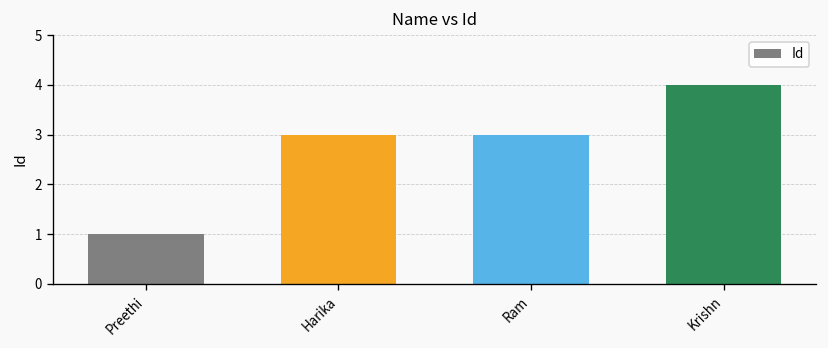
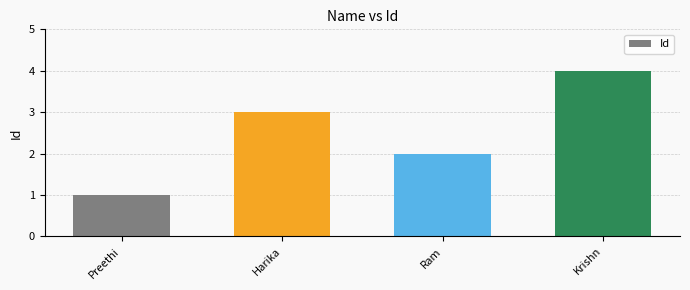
  {
    "Preethi": 1,
    "Harika": 3,
-   "Ram": 3,
+   "Ram": 2,
    "Krishn": 4
  }
